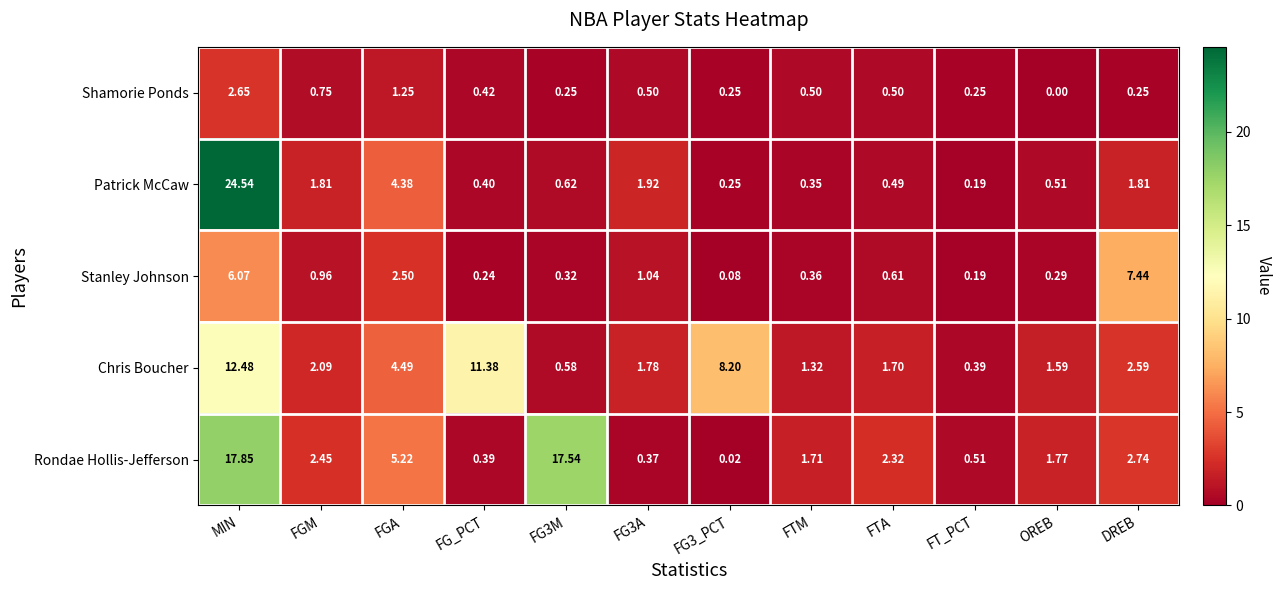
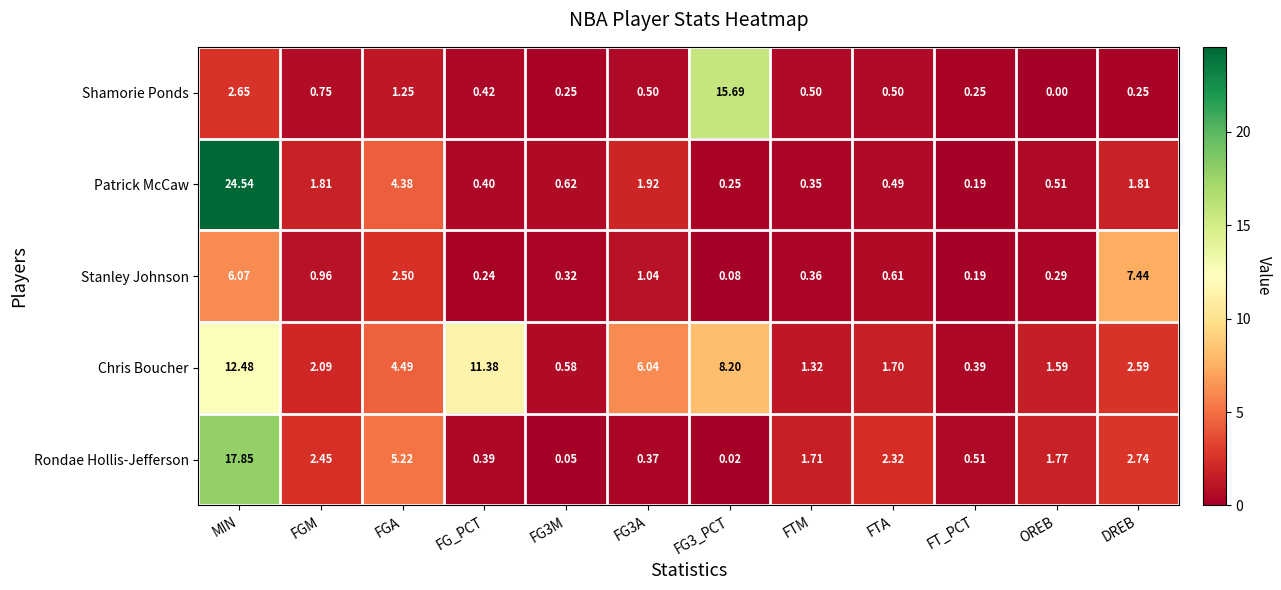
  {
    "Shamorie Ponds": {
      "MIN": 2.65,
      "FGM": 0.75,
      "FGA": 1.25,
      "FG_PCT": 0.42,
      "FG3M": 0.25,
      "FG3A": 0.50,
-     "FG3_PCT": 0.25,
+     "FG3_PCT": 15.69,
      "FTM": 0.50,
      "FTA": 0.50,
      "FT_PCT": 0.25,
      "OREB": 0.00,
      "DREB": 0.25
    },
    "Patrick McCaw": {
      "MIN": 24.54,
      "FGM": 1.81,
      "FGA": 4.38,
      "FG_PCT": 0.40,
      "FG3M": 0.62,
      "FG3A": 1.92,
      "FG3_PCT": 0.25,
      "FTM": 0.35,
      "FTA": 0.49,
      "FT_PCT": 0.19,
      "OREB": 0.51,
      "DREB": 1.81
    },
    "Stanley Johnson": {
      "MIN": 6.07,
      "FGM": 0.96,
      "FGA": 2.50,
      "FG_PCT": 0.24,
      "FG3M": 0.32,
      "FG3A": 1.04,
      "FG3_PCT": 0.08,
      "FTM": 0.36,
      "FTA": 0.61,
      "FT_PCT": 0.19,
      "OREB": 0.29,
      "DREB": 7.44
    },
    "Chris Boucher": {
      "MIN": 12.48,
      "FGM": 2.09,
      "FGA": 4.49,
      "FG_PCT": 11.38,
      "FG3M": 0.58,
-     "FG3A": 1.78,
+     "FG3A": 6.04,
      "FG3_PCT": 8.20,
      "FTM": 1.32,
      "FTA": 1.70,
      "FT_PCT": 0.39,
      "OREB": 1.59,
      "DREB": 2.59
    },
    "Rondae Hollis-Jefferson": {
      "MIN": 17.85,
      "FGM": 2.45,
      "FGA": 5.22,
      "FG_PCT": 0.39,
-     "FG3M": 17.54,
+     "FG3M": 0.05,
      "FG3A": 0.37,
      "FG3_PCT": 0.02,
      "FTM": 1.71,
      "FTA": 2.32,
      "FT_PCT": 0.51,
      "OREB": 1.77,
      "DREB": 2.74
    }
  }
